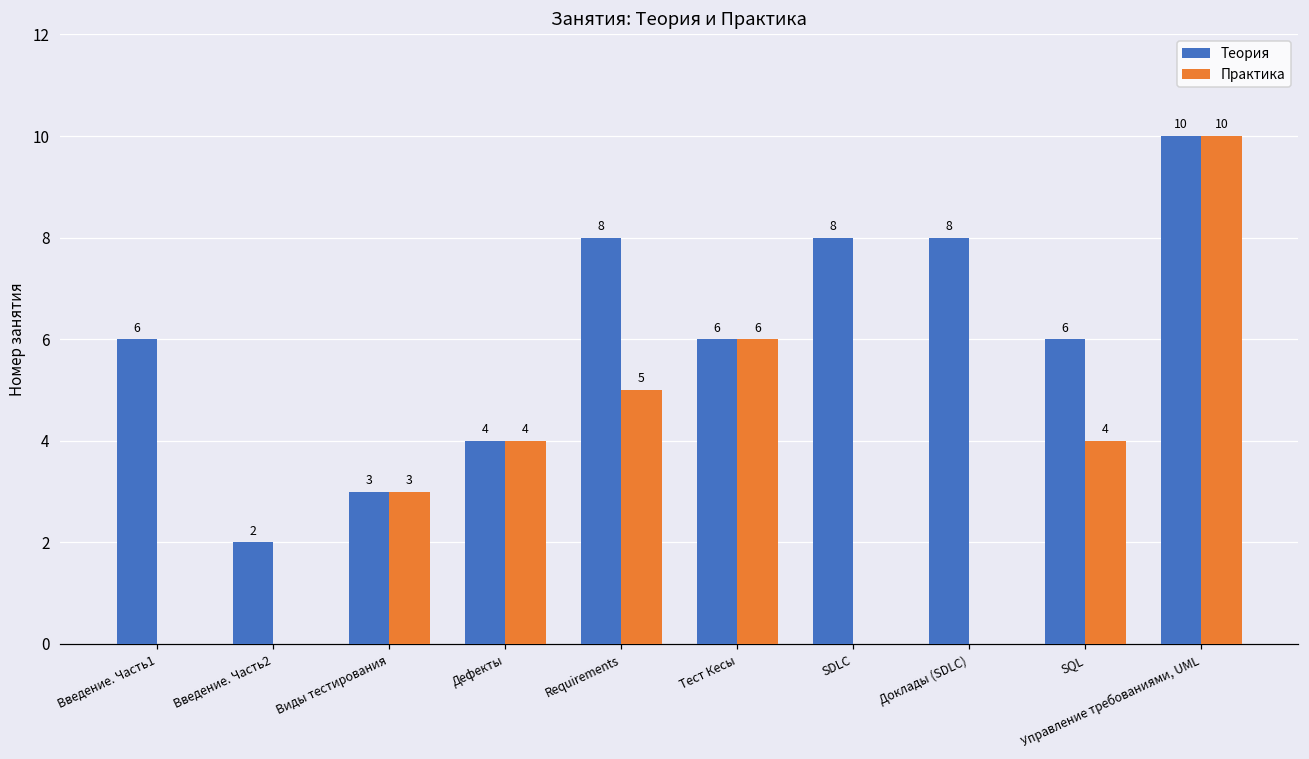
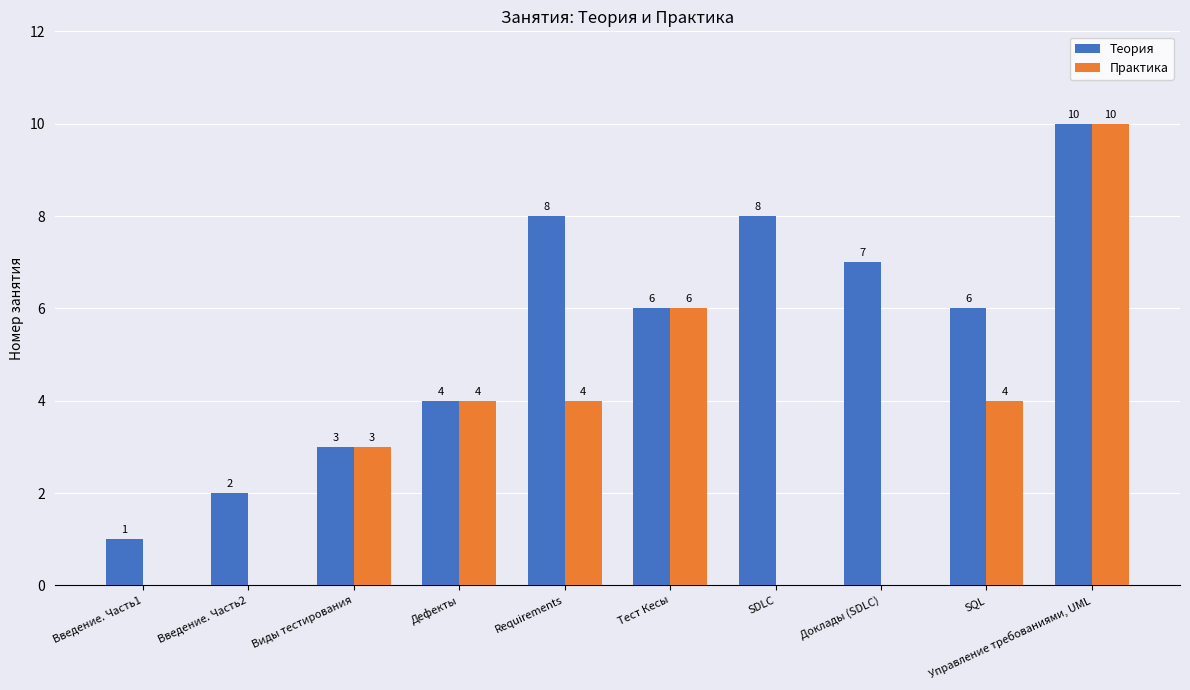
  {
    "Теория": {
-     "Введение. Часть1": 6,
+     "Введение. Часть1": 1,
      "Введение. Часть2": 2,
      "Виды тестирования": 3,
      "Дефекты": 4,
      "Requirements": 8,
      "Тест Кесы": 6,
      "SDLC": 8,
-     "Доклады (SDLC)": 8,
+     "Доклады (SDLC)": 7,
      "SQL": 6,
      "Управление требованиями, UML": 10
    },
    "Практика": {
      "Виды тестирования": 3,
      "Дефекты": 4,
-     "Requirements": 5,
+     "Requirements": 4,
      "Тест Кесы": 6,
      "SQL": 4,
      "Управление требованиями, UML": 10
    }
  }
